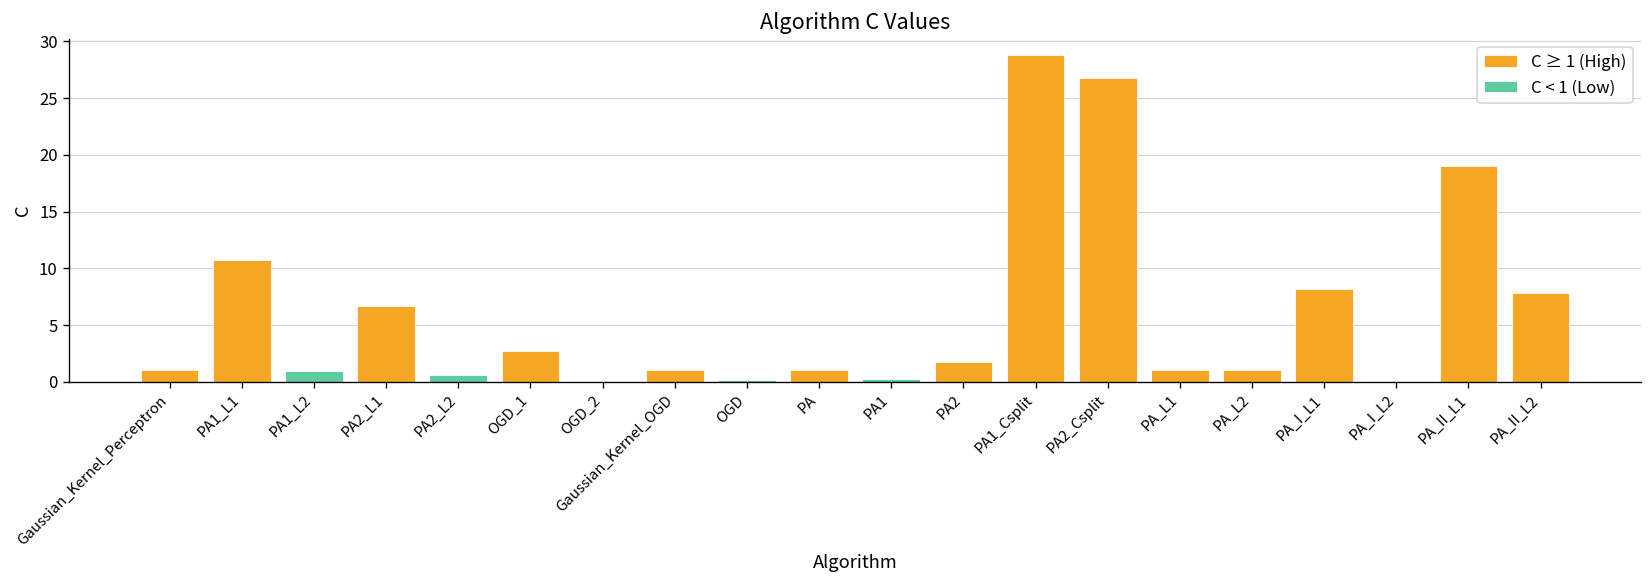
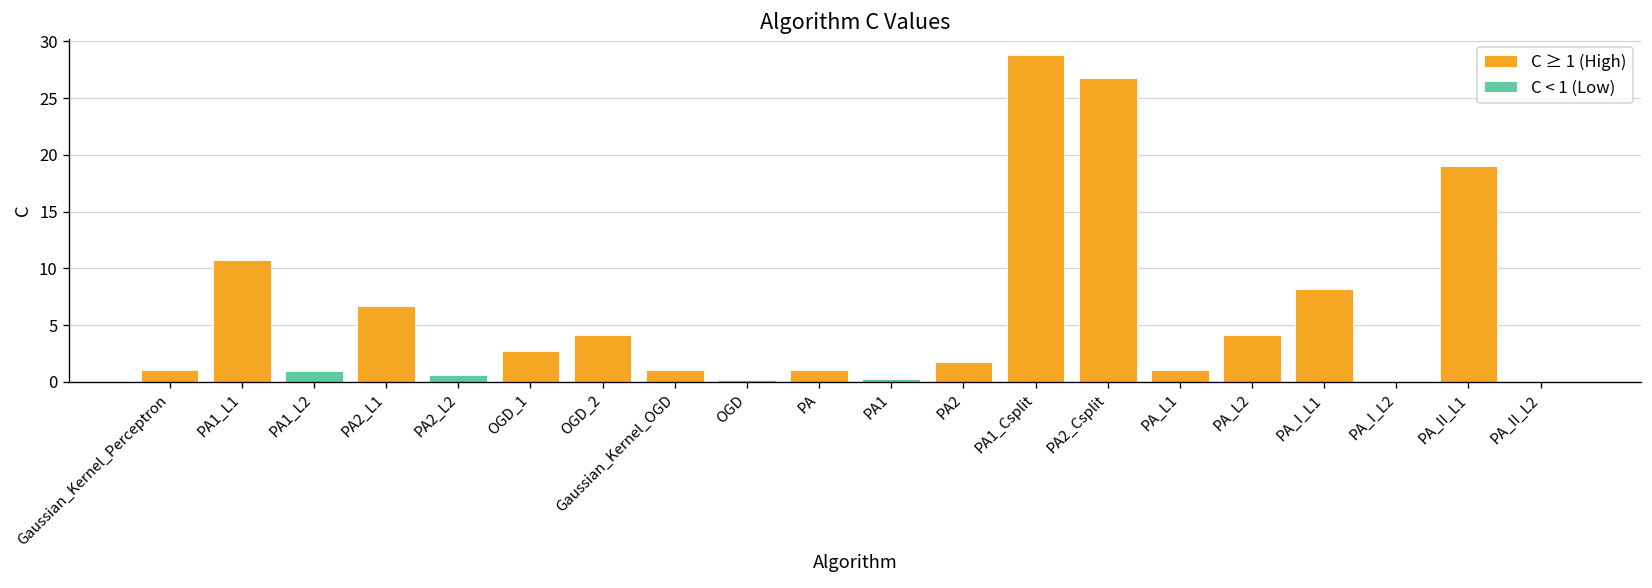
  {
    "Gaussian_Kernel_Perceptron": 1,
    "PA1_L1": 11,
    "PA1_L2": 1,
    "PA2_L1": 7,
    "PA2_L2": 1,
    "OGD_1": 3,
-   "OGD_2": 0,
+   "OGD_2": 4,
    "Gaussian_Kernel_OGD": 1,
    "PA": 1,
    "PA2": 2,
    "PA1_Csplit": 29,
    "PA2_Csplit": 27,
    "PA_L1": 1,
-   "PA_L2": 1,
+   "PA_L2": 4,
    "PA_I_L1": 8,
    "PA_II_L1": 19,
-   "PA_II_L2": 8
+   "PA_II_L2": 0
  }
